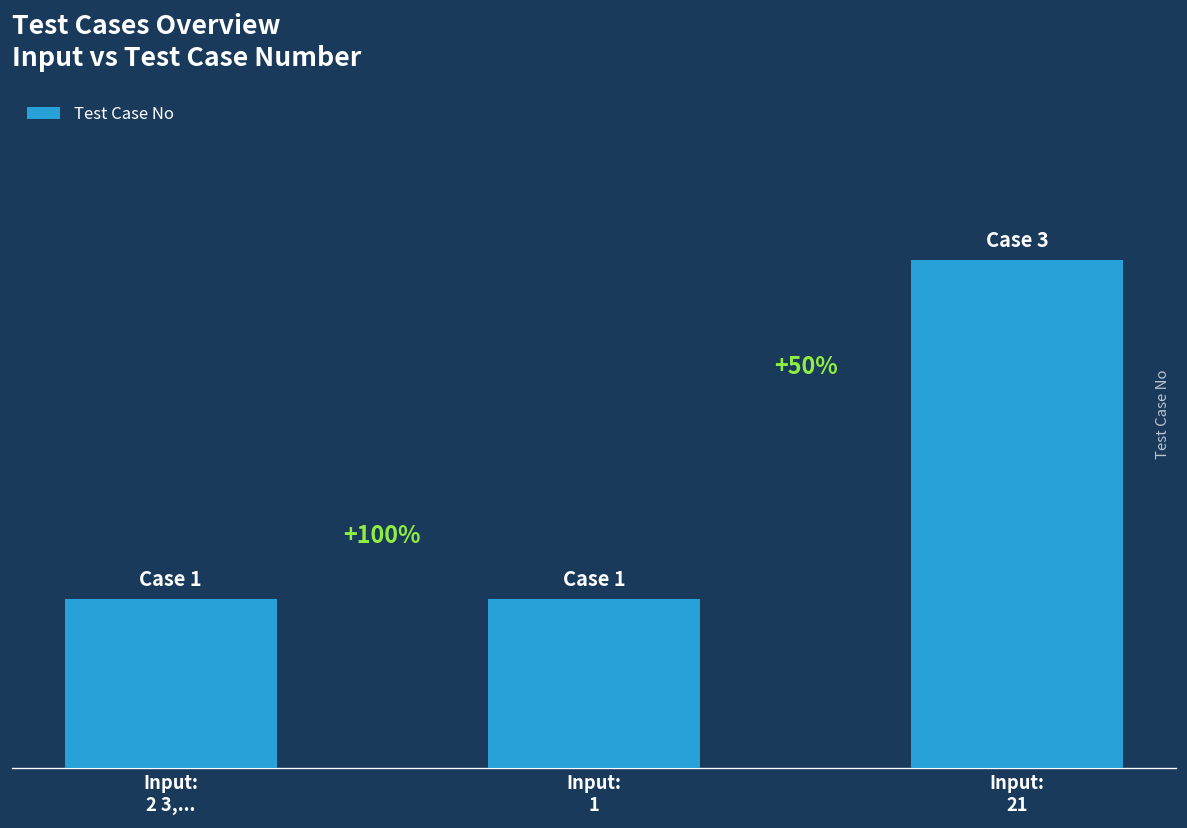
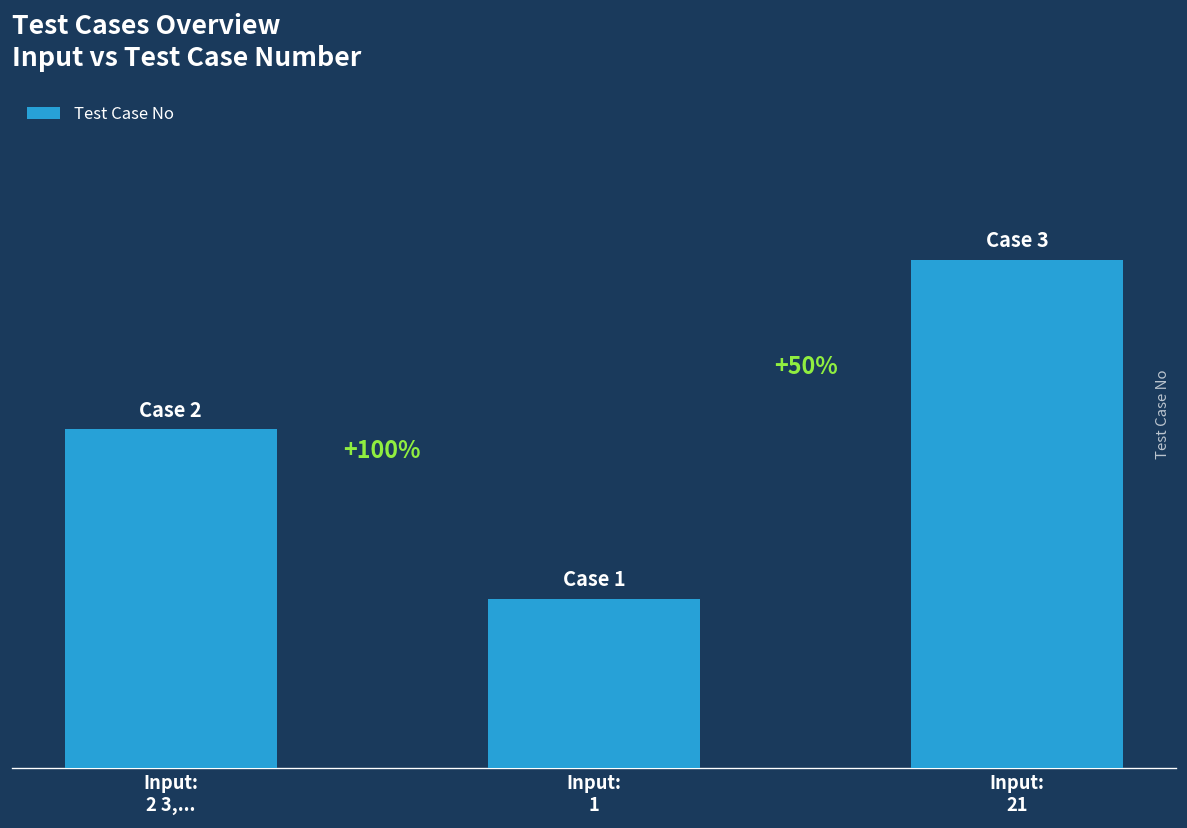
  {
-   "Input: 2 3,...": 1,
+   "Input: 2 3,...": 2,
    "Input: 1": 1,
    "Input: 21": 3
  }
